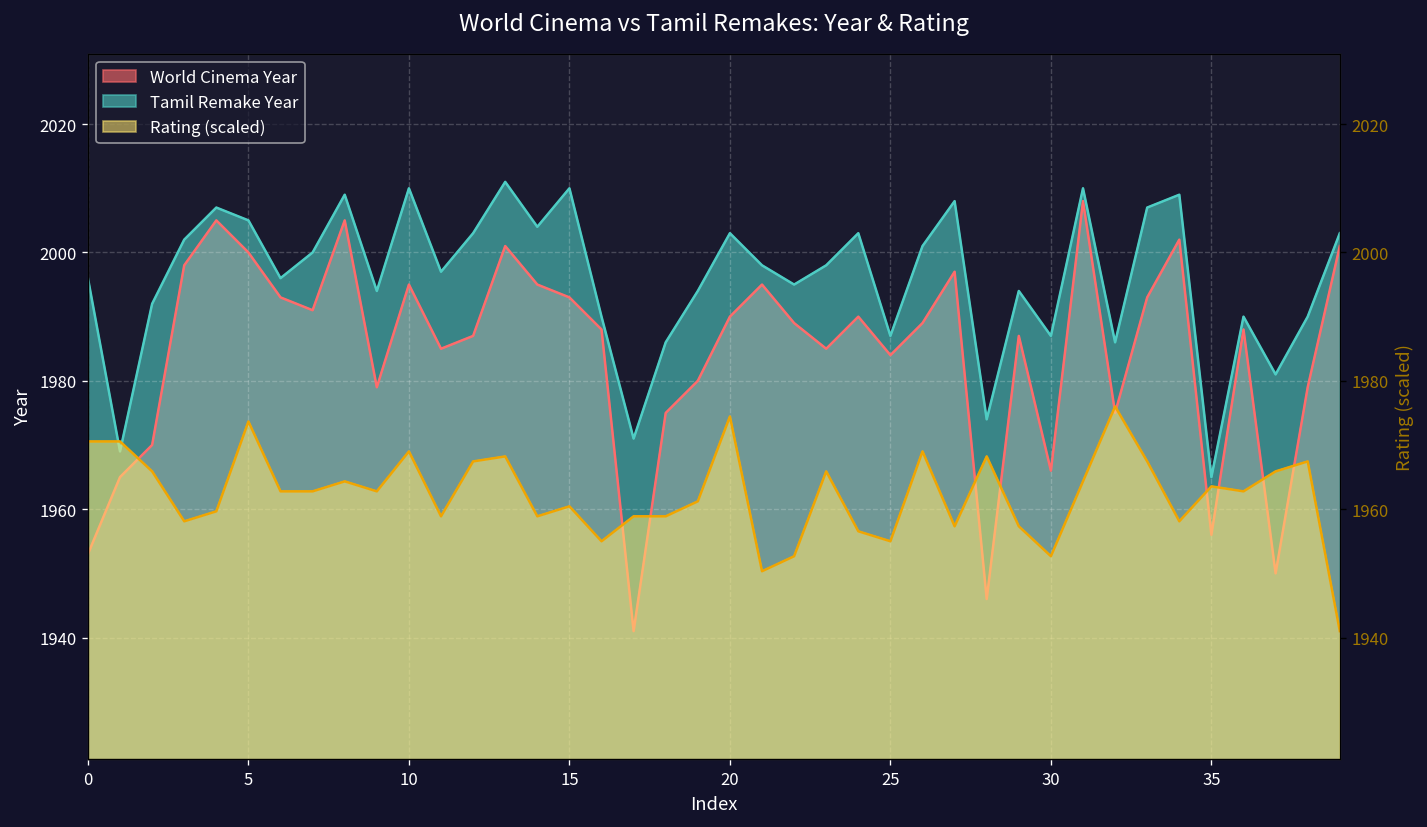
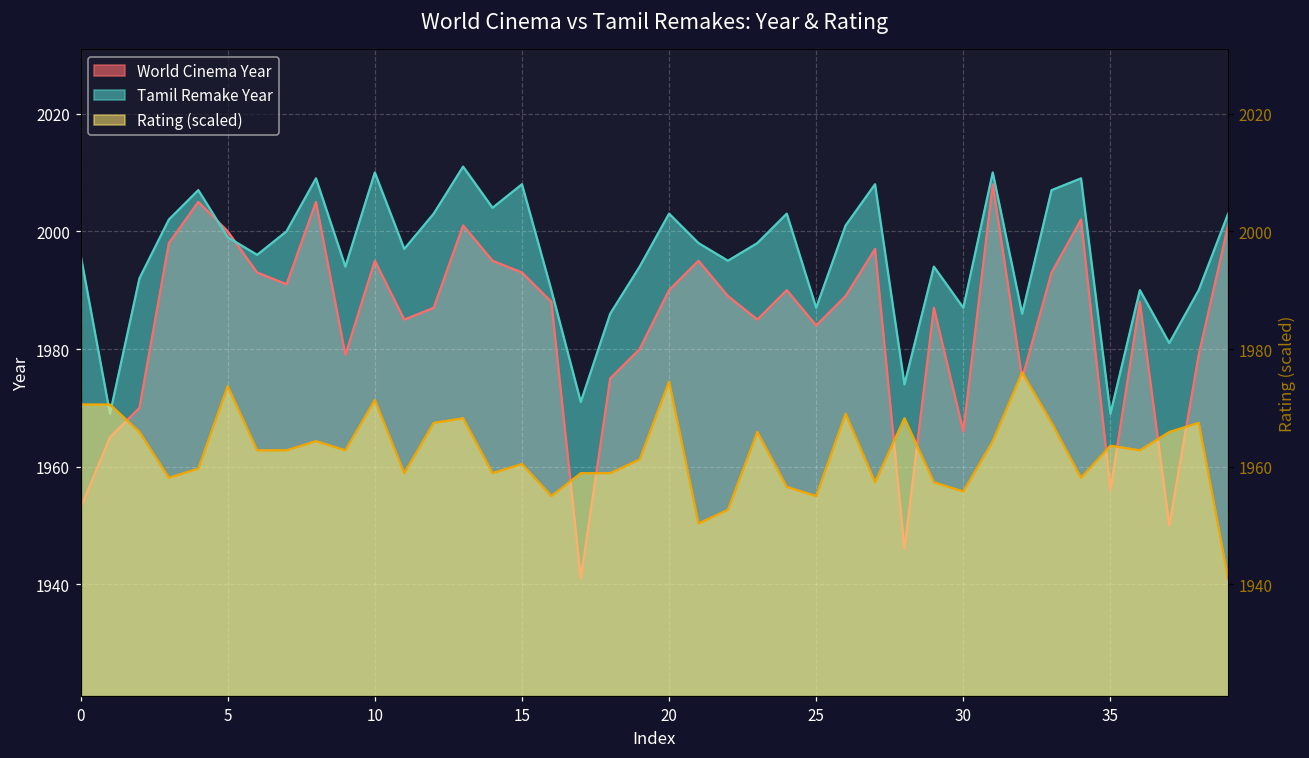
  {
    "World Cinema Year": {
      "0": 1953,
      "5": 2000,
      "10": 1995,
      "15": 1993,
      "20": 1990,
      "25": 1984,
      "30": 1966,
      "35": 1956
    },
    "Tamil Remake Year": {
      "0": 1996,
-     "5": 2005,
+     "5": 1999,
      "10": 2010,
-     "15": 2010,
+     "15": 2008,
      "20": 2003,
      "25": 1987,
      "30": 1987,
-     "35": 1965
+     "35": 1969
    },
    "Rating (scaled)": {
      "0": 1971,
      "5": 1974,
-     "10": 1969,
+     "10": 1971,
      "15": 1960,
      "20": 1974,
      "25": 1955,
-     "30": 1953,
+     "30": 1956,
      "35": 1964
    }
  }
